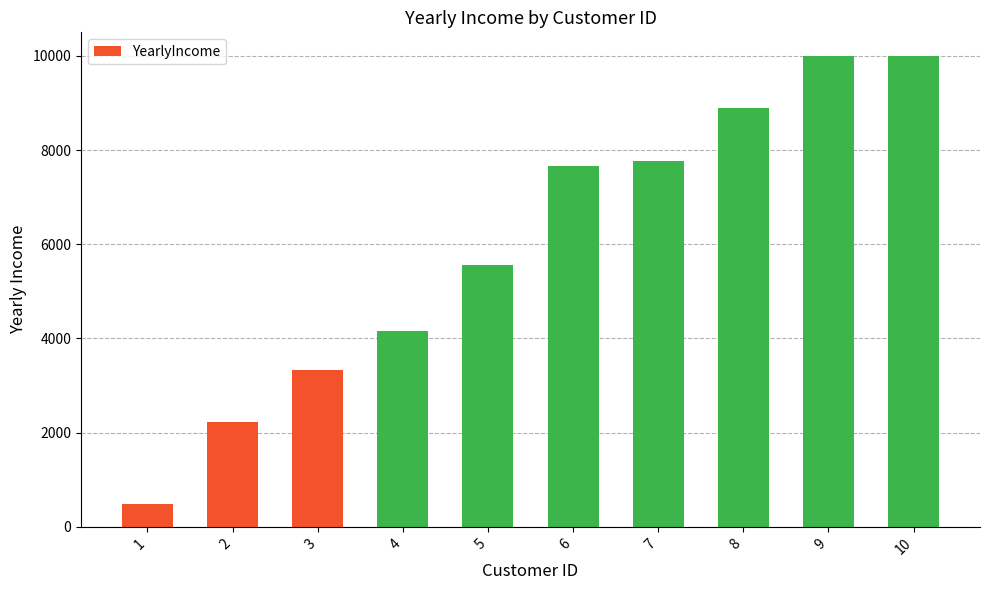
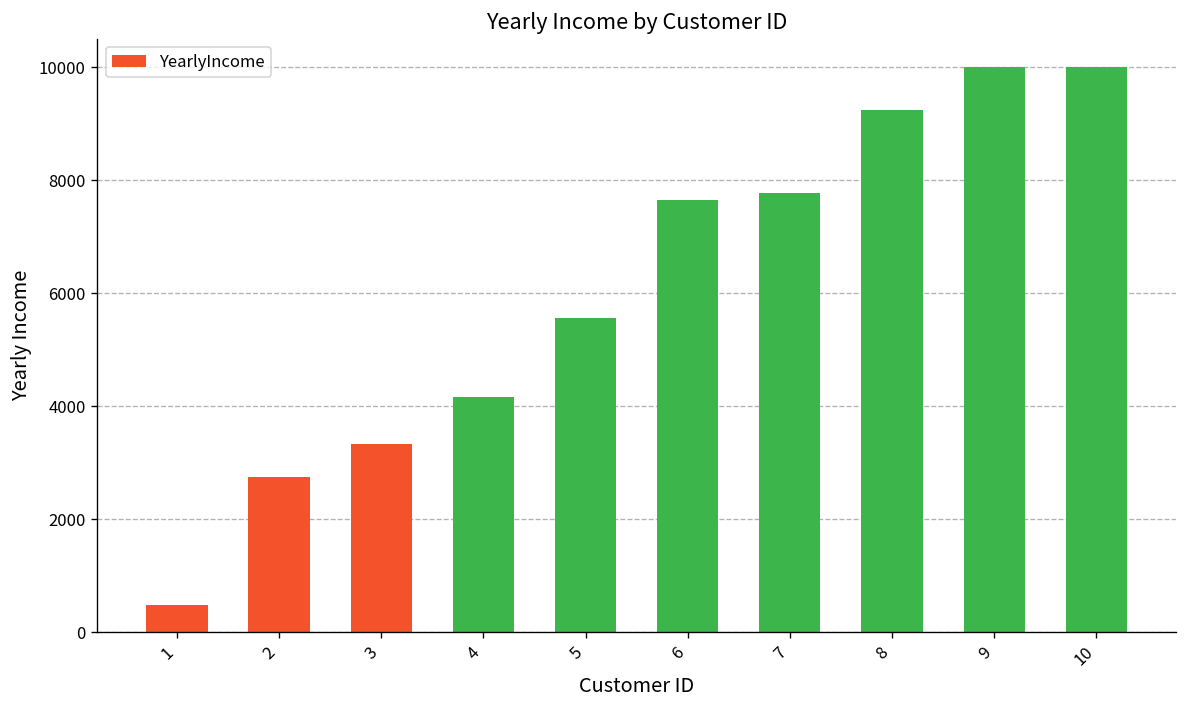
  {
    "1": 500,
-   "2": 2200,
+   "2": 2700,
    "3": 3300,
    "4": 4200,
    "5": 5600,
    "6": 7700,
    "7": 7800,
-   "8": 8900,
+   "8": 9200,
    "9": 10000,
    "10": 10000
  }
